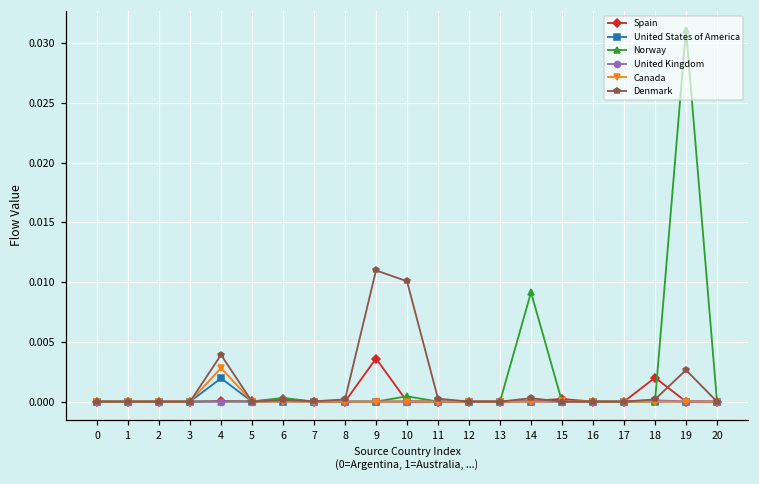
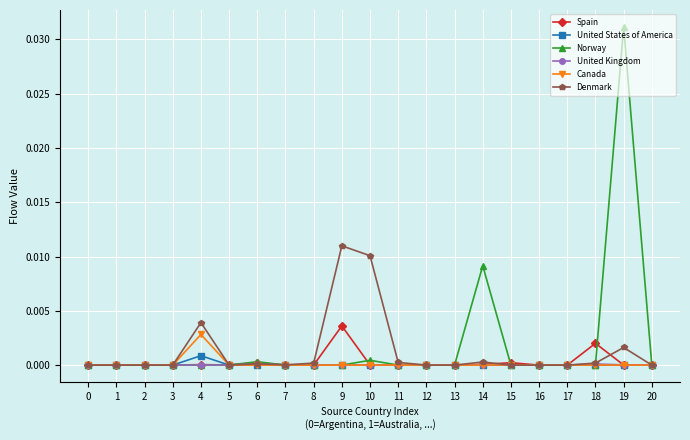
  {
    "Spain": {
      "9": 0.0036,
      "18": 0.0020
    },
    "United States of America": {
-     "4": 0.0020
+     "4": 0.0009
    },
    "Norway": {
      "10": 0.0004,
      "14": 0.0091
    },
    "Canada": {
      "4": 0.0028
    },
    "Denmark": {
      "4": 0.0039,
      "9": 0.0110,
      "10": 0.0101,
      "11": 0.0002,
-     "19": 0.0026
+     "19": 0.0016
    }
  }
